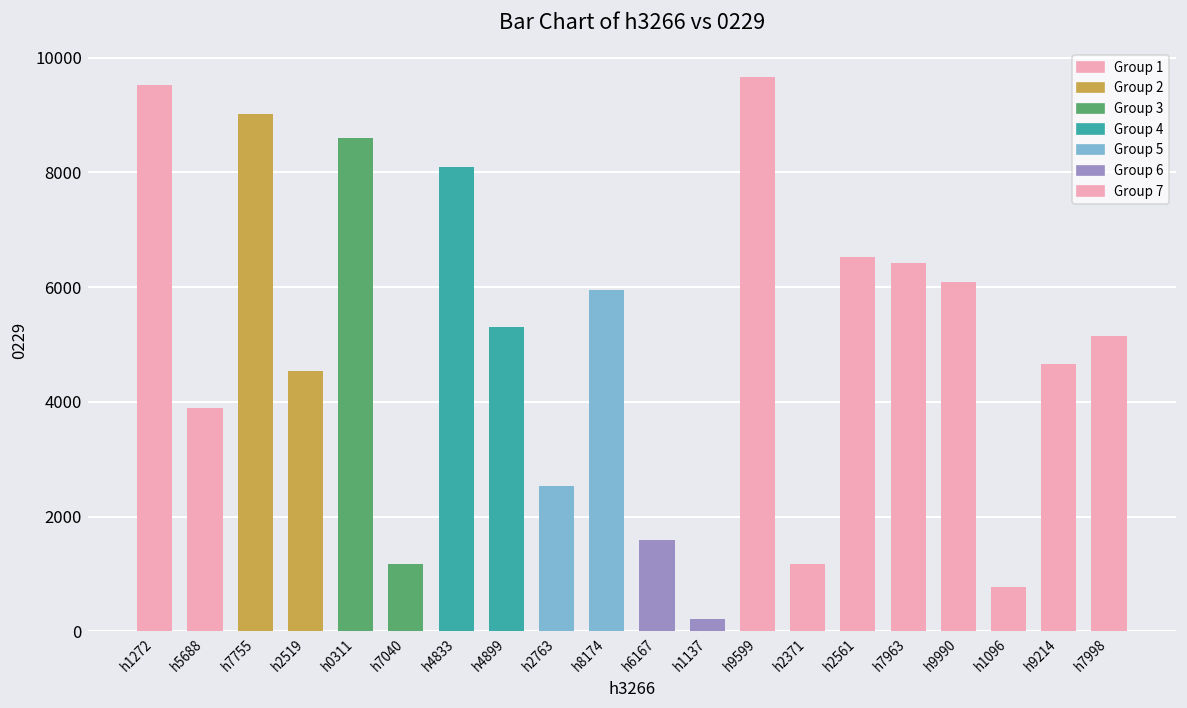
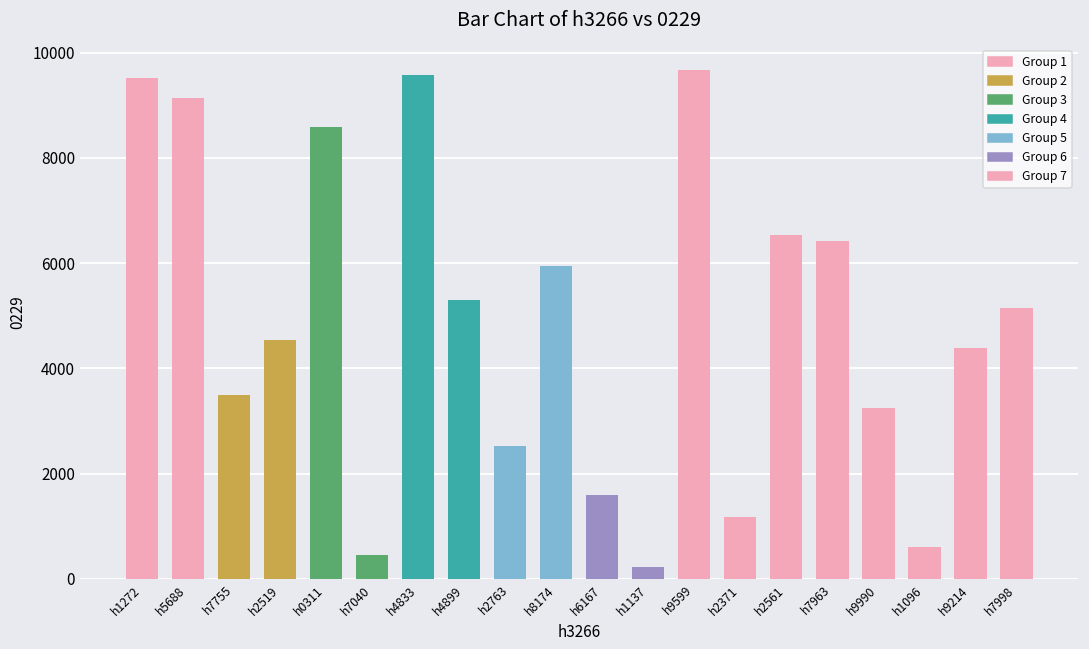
  {
    "h1272": 9500,
-   "h5688": 3900,
-   "h7755": 9000,
+   "h5688": 9100,
+   "h7755": 3500,
    "h2519": 4500,
    "h0311": 8600,
-   "h7040": 1200,
-   "h4833": 8100,
+   "h7040": 400,
+   "h4833": 9600,
    "h4899": 5300,
    "h2763": 2500,
    "h8174": 6000,
    "h6167": 1600,
    "h1137": 200,
    "h9599": 9700,
    "h2371": 1200,
    "h2561": 6500,
    "h7963": 6400,
-   "h9990": 6100,
-   "h1096": 800,
-   "h9214": 4700,
+   "h9990": 3200,
+   "h1096": 600,
+   "h9214": 4400,
    "h7998": 5100
  }
